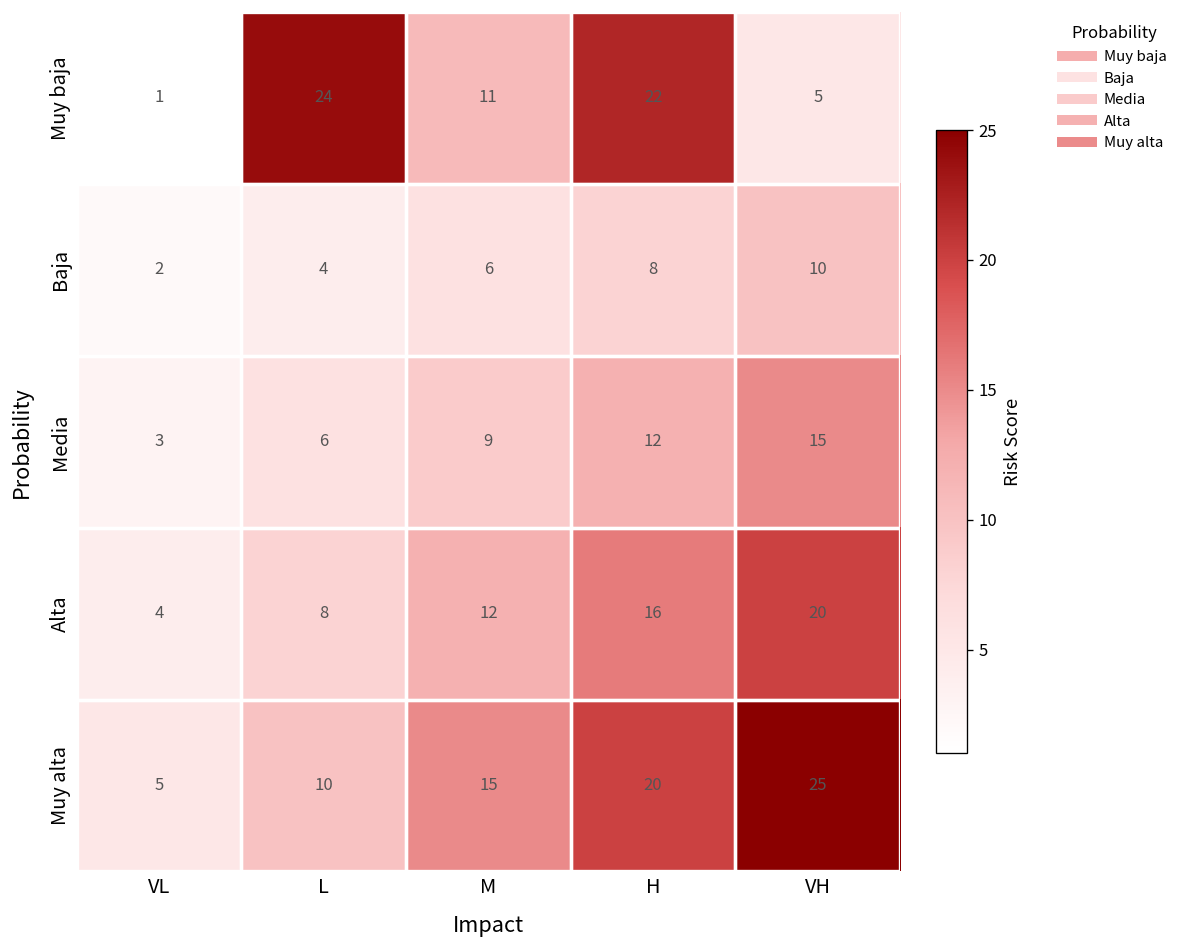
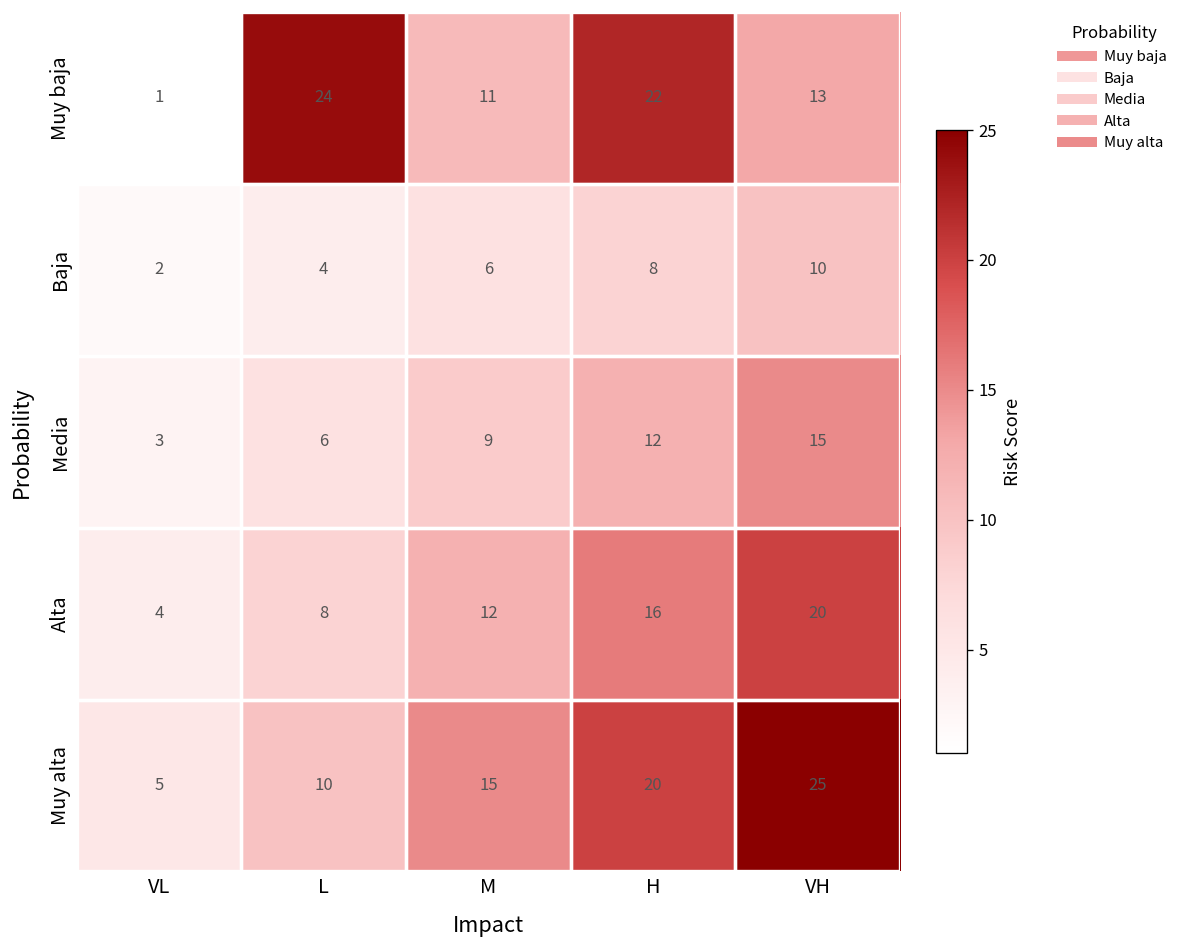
  {
    "Muy baja": {
      "VL": 1,
      "L": 24,
      "M": 11,
      "H": 22,
-     "VH": 5
+     "VH": 13
    },
    "Baja": {
      "VL": 2,
      "L": 4,
      "M": 6,
      "H": 8,
      "VH": 10
    },
    "Media": {
      "VL": 3,
      "L": 6,
      "M": 9,
      "H": 12,
      "VH": 15
    },
    "Alta": {
      "VL": 4,
      "L": 8,
      "M": 12,
      "H": 16,
      "VH": 20
    },
    "Muy alta": {
      "VL": 5,
      "L": 10,
      "M": 15,
      "H": 20,
      "VH": 25
    }
  }
